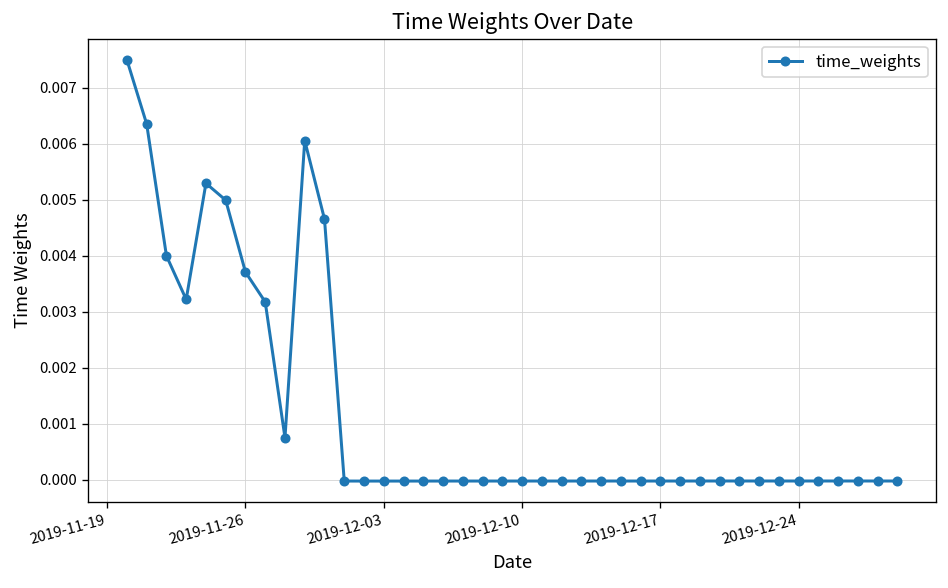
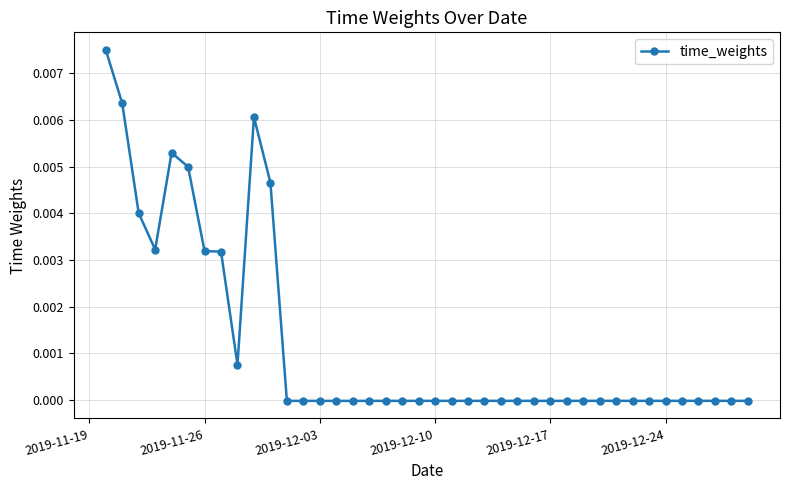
  {
-   "2019-11-26": 0.0037,
+   "2019-11-26": 0.0032,
    "2019-12-03": 0.0000,
    "2019-12-10": 0.0000,
    "2019-12-17": 0.0000,
    "2019-12-24": 0.0000
  }
